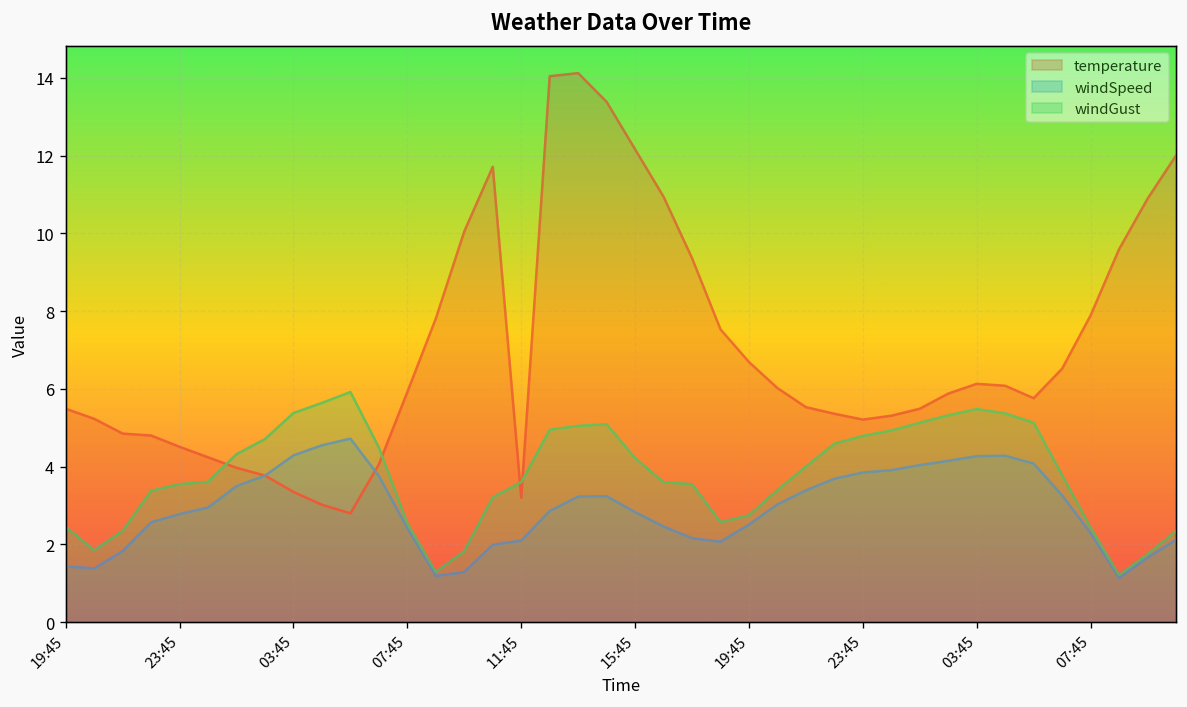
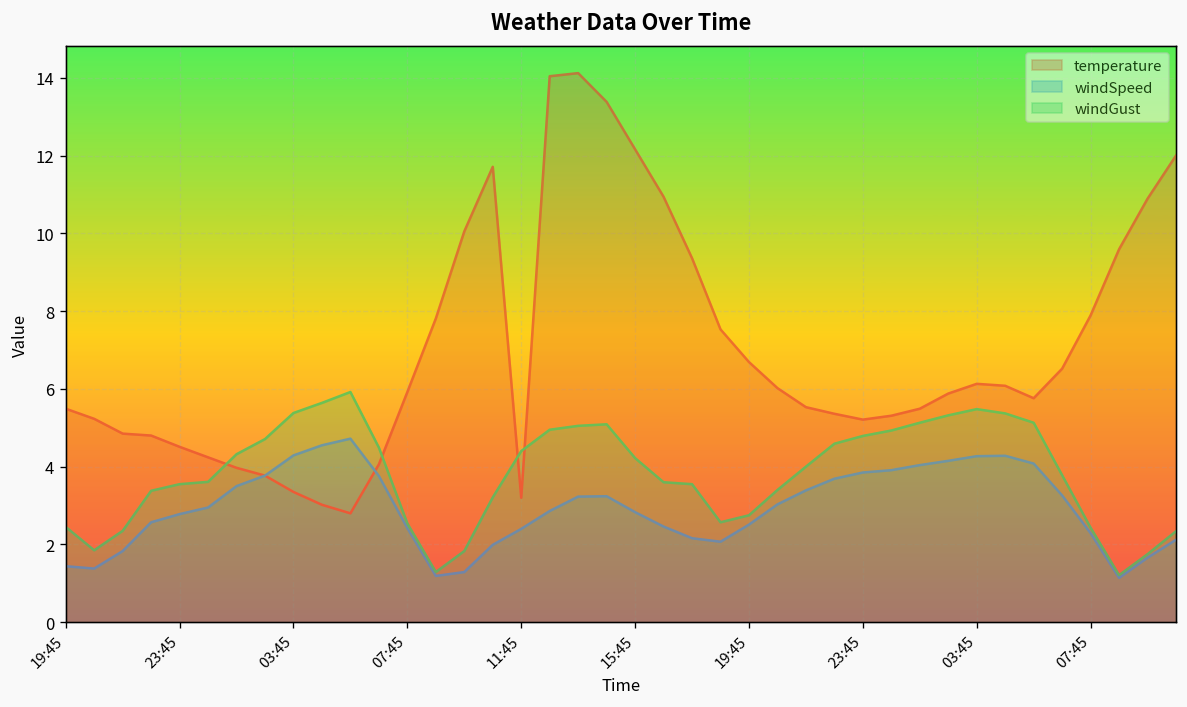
  {
    "temperature": {
      "11:45": 3.2,
      "15:45": 12.2
    },
    "windSpeed": {
-     "11:45": 2.1,
+     "11:45": 2.4,
      "15:45": 2.8
    },
    "windGust": {
-     "11:45": 3.6,
+     "11:45": 4.4,
      "15:45": 4.2
    }
  }
